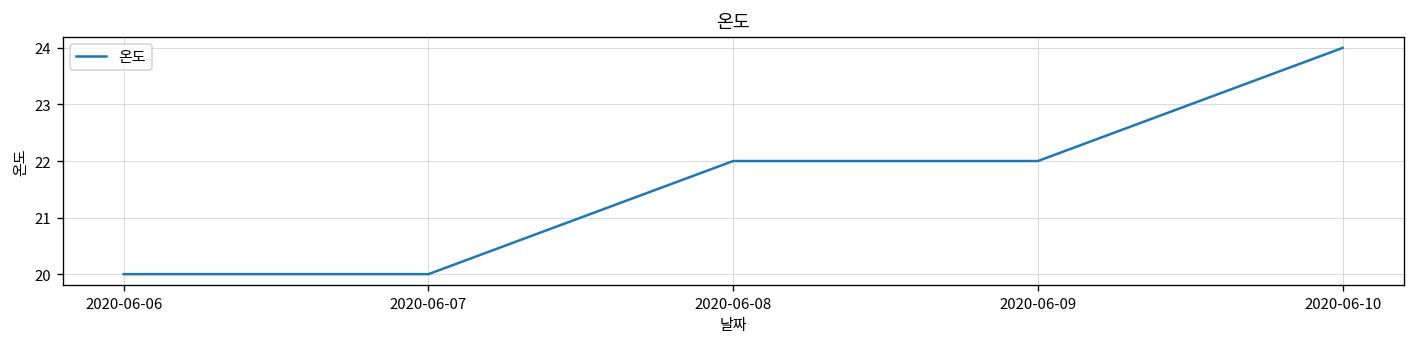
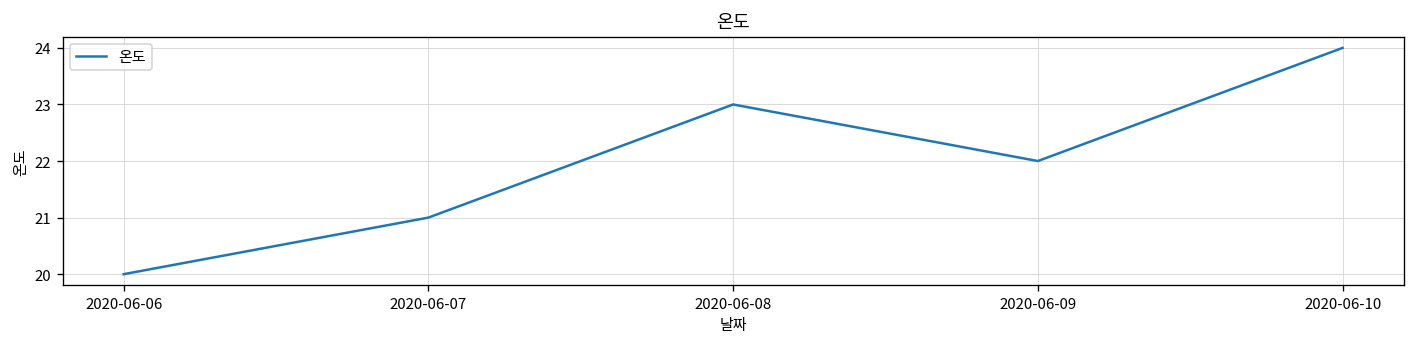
  {
    "2020-06-06": 20,
-   "2020-06-07": 20,
-   "2020-06-08": 22,
+   "2020-06-07": 21,
+   "2020-06-08": 23,
    "2020-06-09": 22,
    "2020-06-10": 24
  }
